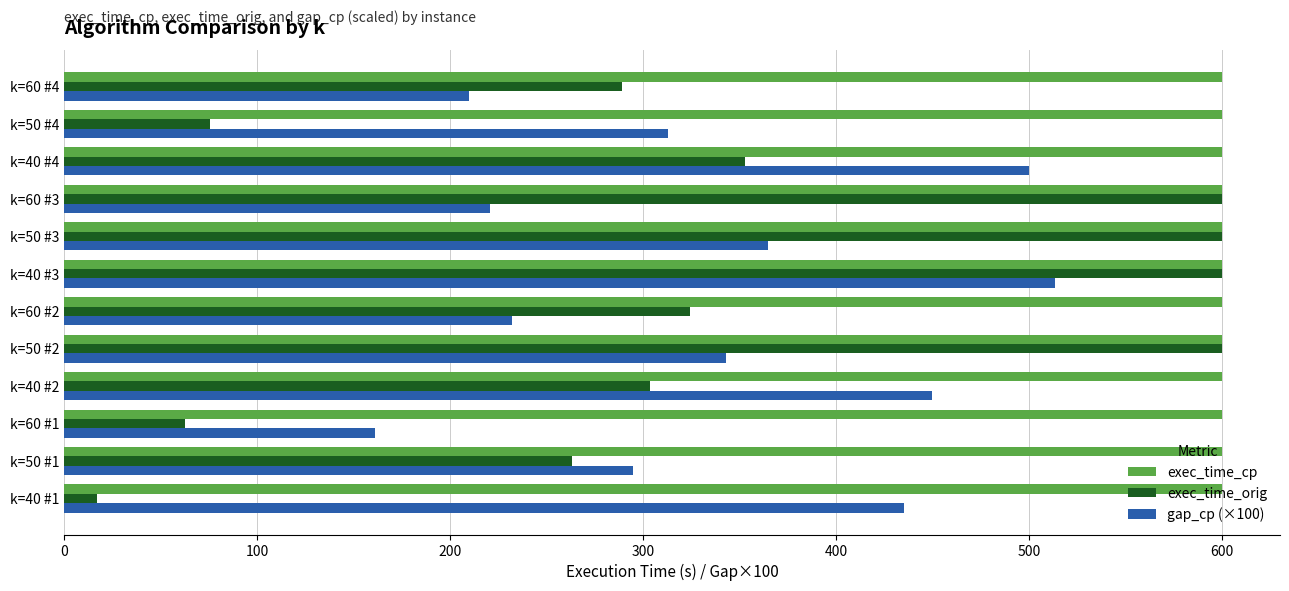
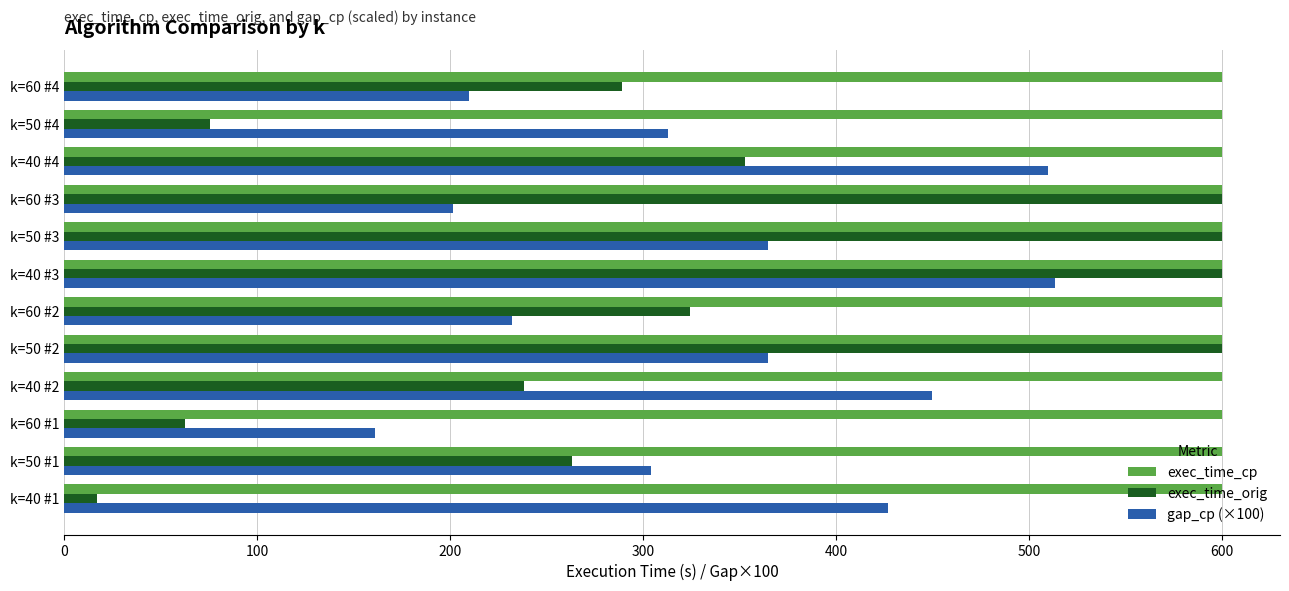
  {
    "exec_time_cp": {
      "k=60 #4": 600,
      "k=50 #4": 600,
      "k=40 #4": 600,
      "k=60 #3": 600,
      "k=50 #3": 600,
      "k=40 #3": 600,
      "k=60 #2": 600,
      "k=50 #2": 600,
      "k=40 #2": 600,
      "k=60 #1": 600,
      "k=50 #1": 600,
      "k=40 #1": 600
    },
    "exec_time_orig": {
      "k=60 #4": 289,
      "k=50 #4": 75,
      "k=40 #4": 353,
      "k=60 #3": 600,
      "k=50 #3": 600,
      "k=40 #3": 600,
      "k=60 #2": 325,
      "k=50 #2": 600,
-     "k=40 #2": 304,
+     "k=40 #2": 238,
      "k=60 #1": 62,
      "k=50 #1": 263,
      "k=40 #1": 17
    },
    "gap_cp (×100)": {
      "k=60 #4": 210,
      "k=50 #4": 313,
-     "k=40 #4": 500,
-     "k=60 #3": 221,
+     "k=40 #4": 510,
+     "k=60 #3": 202,
      "k=50 #3": 365,
      "k=40 #3": 513,
      "k=60 #2": 232,
-     "k=50 #2": 343,
+     "k=50 #2": 365,
      "k=40 #2": 450,
      "k=60 #1": 161,
-     "k=50 #1": 295,
-     "k=40 #1": 435
+     "k=50 #1": 304,
+     "k=40 #1": 427
    }
  }
